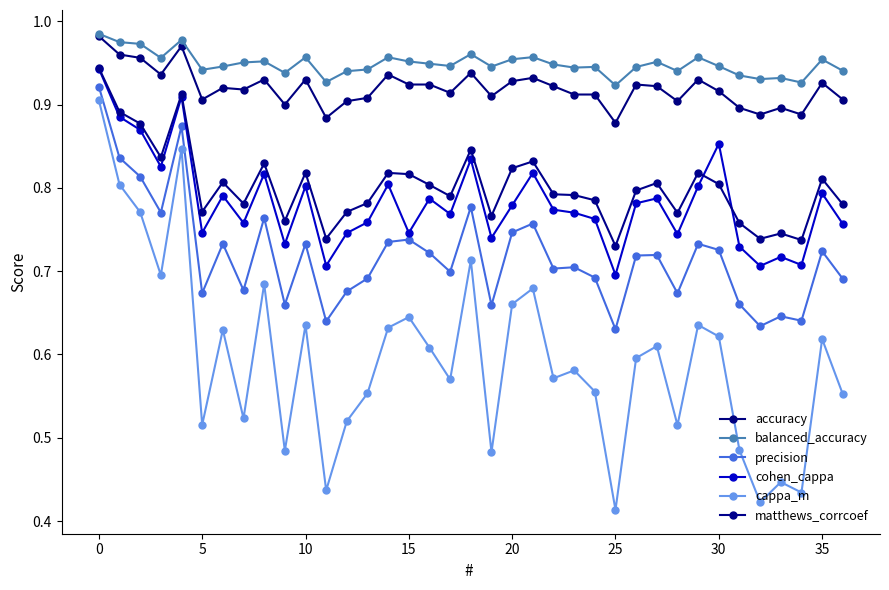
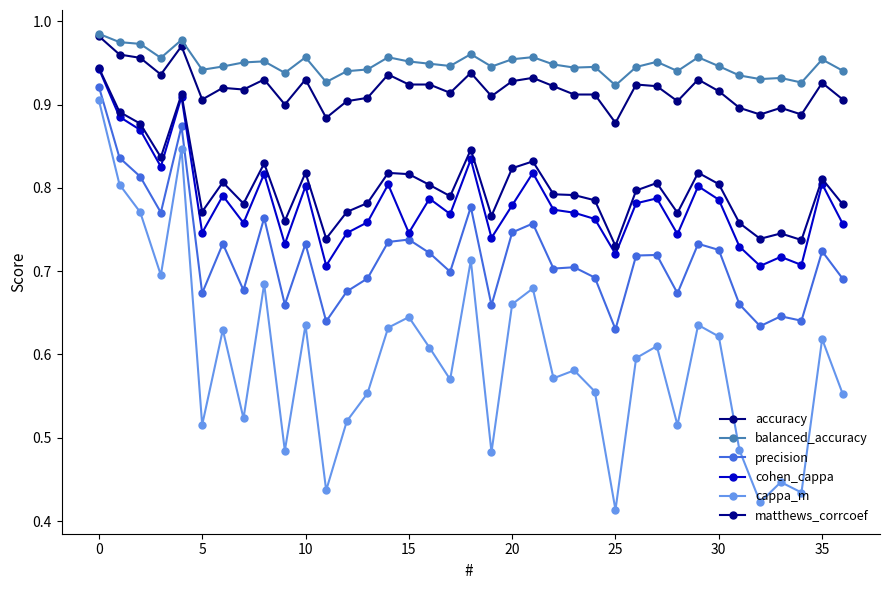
  {
    "cohen_cappa": {
      "5": 0.75,
      "10": 0.80,
      "15": 0.75,
      "20": 0.78,
-     "25": 0.70,
-     "30": 0.85,
-     "35": 0.79
+     "25": 0.72,
+     "30": 0.79,
+     "35": 0.80
    }
  }
